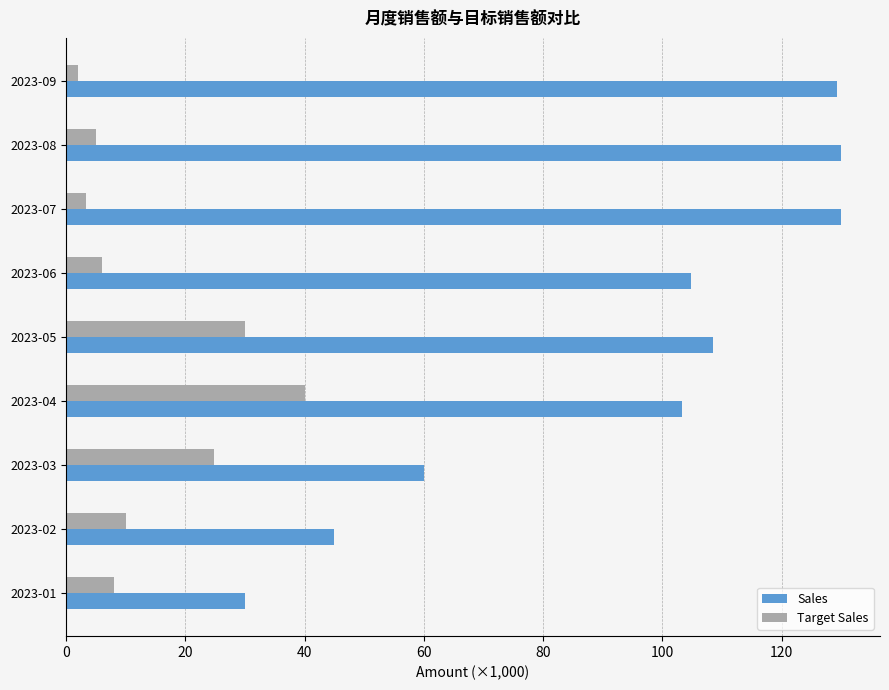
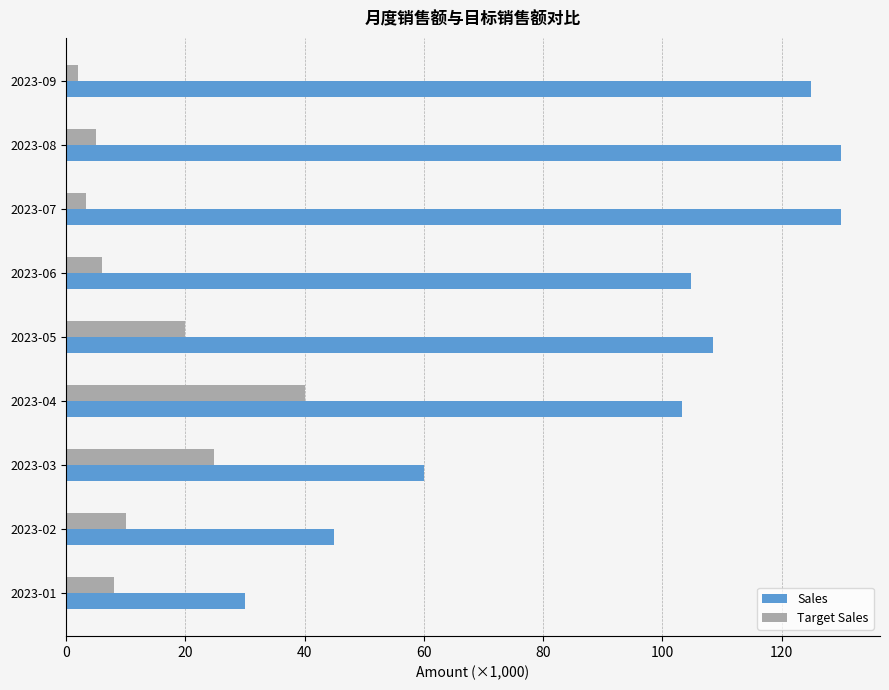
  {
    "Sales": {
-     "2023-09": 129,
+     "2023-09": 125,
      "2023-08": 130,
      "2023-07": 130,
      "2023-06": 105,
      "2023-05": 108,
      "2023-04": 103,
      "2023-03": 60,
      "2023-02": 45,
      "2023-01": 30
    },
    "Target Sales": {
      "2023-09": 2,
      "2023-08": 5,
      "2023-07": 3,
      "2023-06": 6,
-     "2023-05": 30,
+     "2023-05": 20,
      "2023-04": 40,
      "2023-03": 25,
      "2023-02": 10,
      "2023-01": 8
    }
  }
